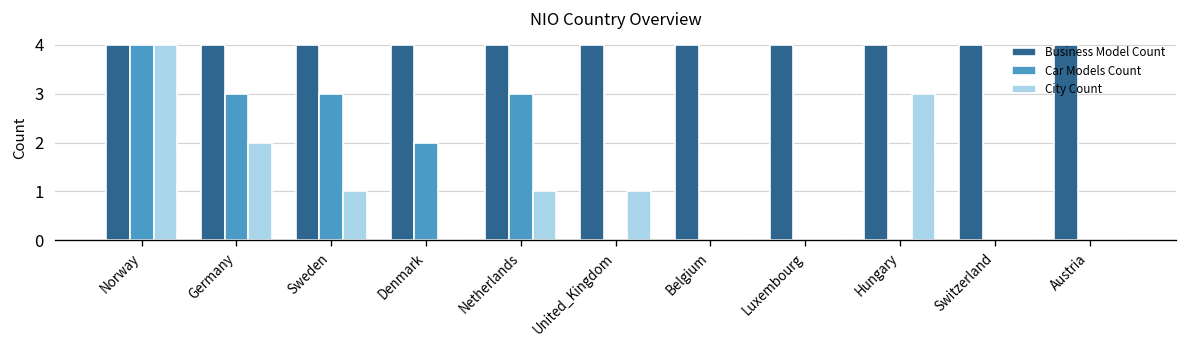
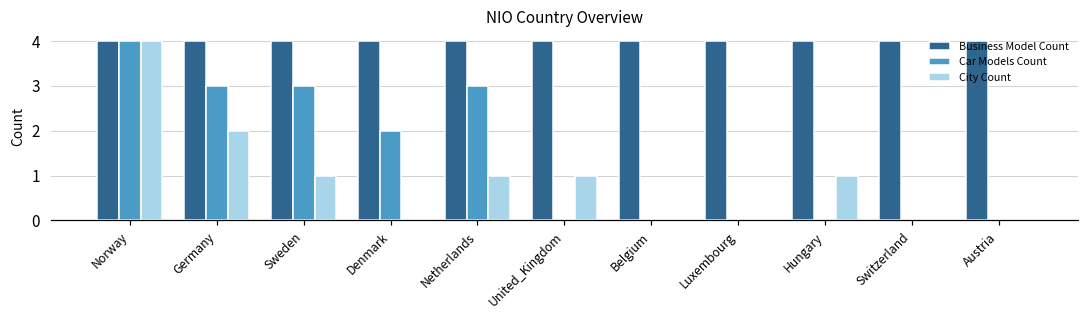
  {
    "Business Model Count": {
      "Norway": 4,
      "Germany": 4,
      "Sweden": 4,
      "Denmark": 4,
      "Netherlands": 4,
      "United_Kingdom": 4,
      "Belgium": 4,
      "Luxembourg": 4,
      "Hungary": 4,
      "Switzerland": 4,
      "Austria": 4
    },
    "Car Models Count": {
      "Norway": 4,
      "Germany": 3,
      "Sweden": 3,
      "Denmark": 2,
      "Netherlands": 3,
      "United_Kingdom": 0,
      "Belgium": 0,
      "Luxembourg": 0,
      "Hungary": 0,
      "Switzerland": 0,
      "Austria": 0
    },
    "City Count": {
      "Norway": 4,
      "Germany": 2,
      "Sweden": 1,
      "Denmark": 0,
      "Netherlands": 1,
      "United_Kingdom": 1,
      "Belgium": 0,
      "Luxembourg": 0,
-     "Hungary": 3,
+     "Hungary": 1,
      "Switzerland": 0,
      "Austria": 0
    }
  }
